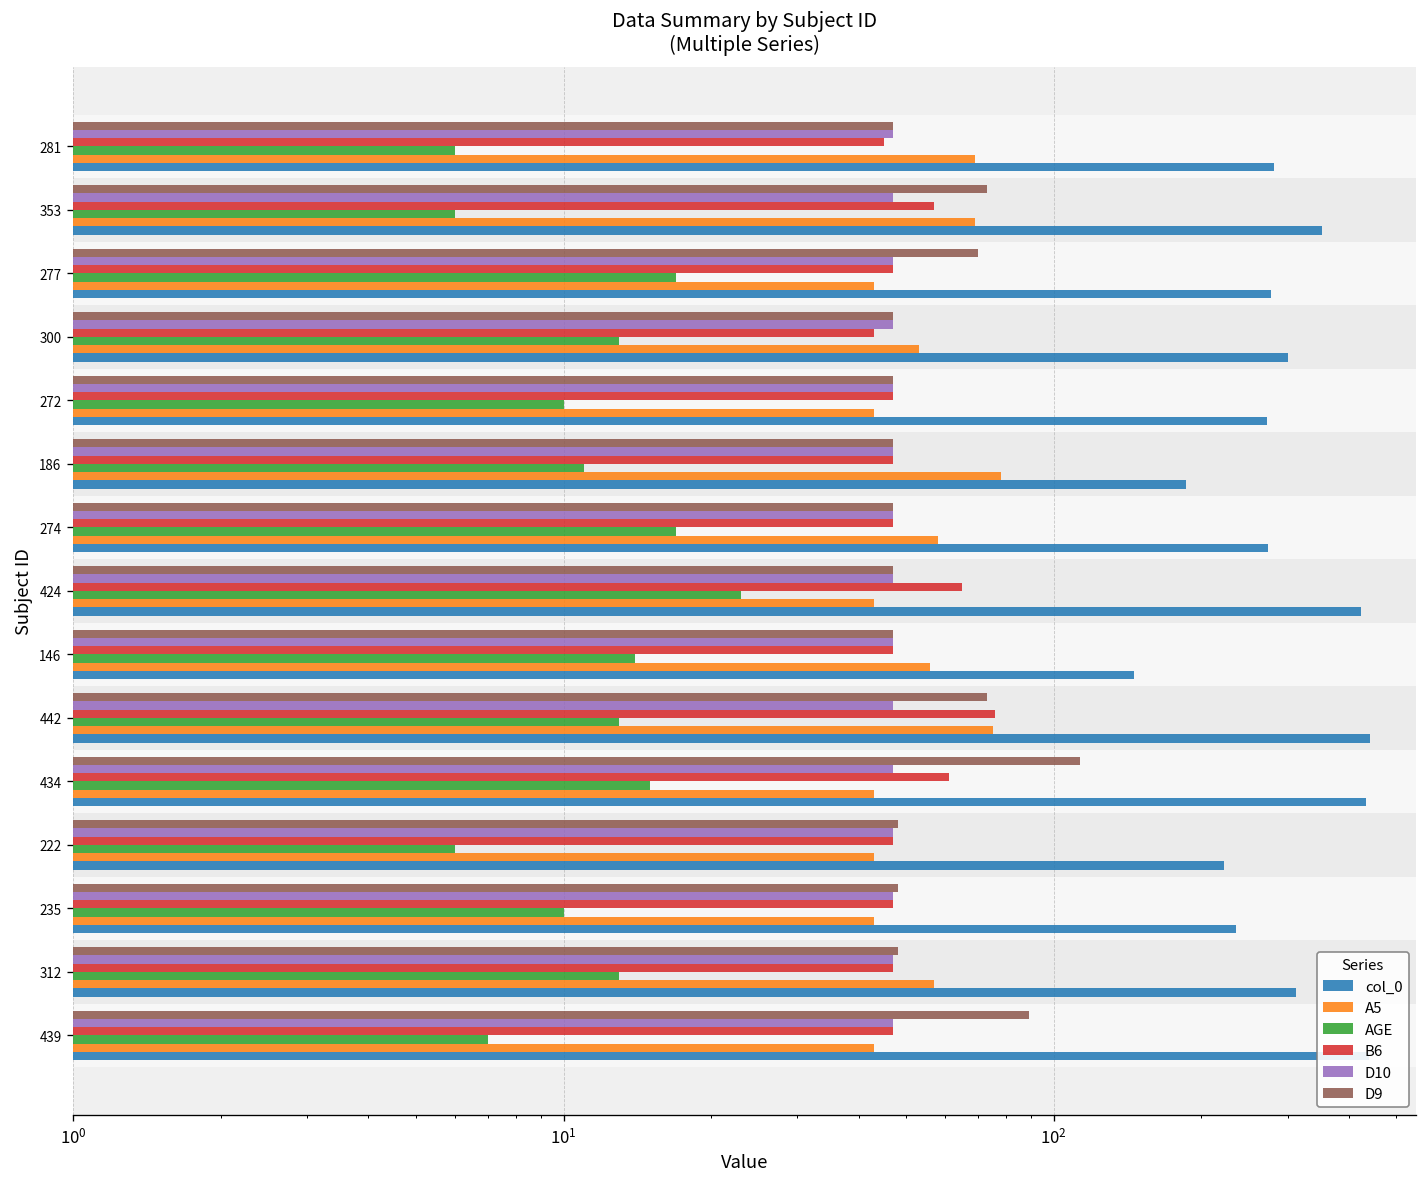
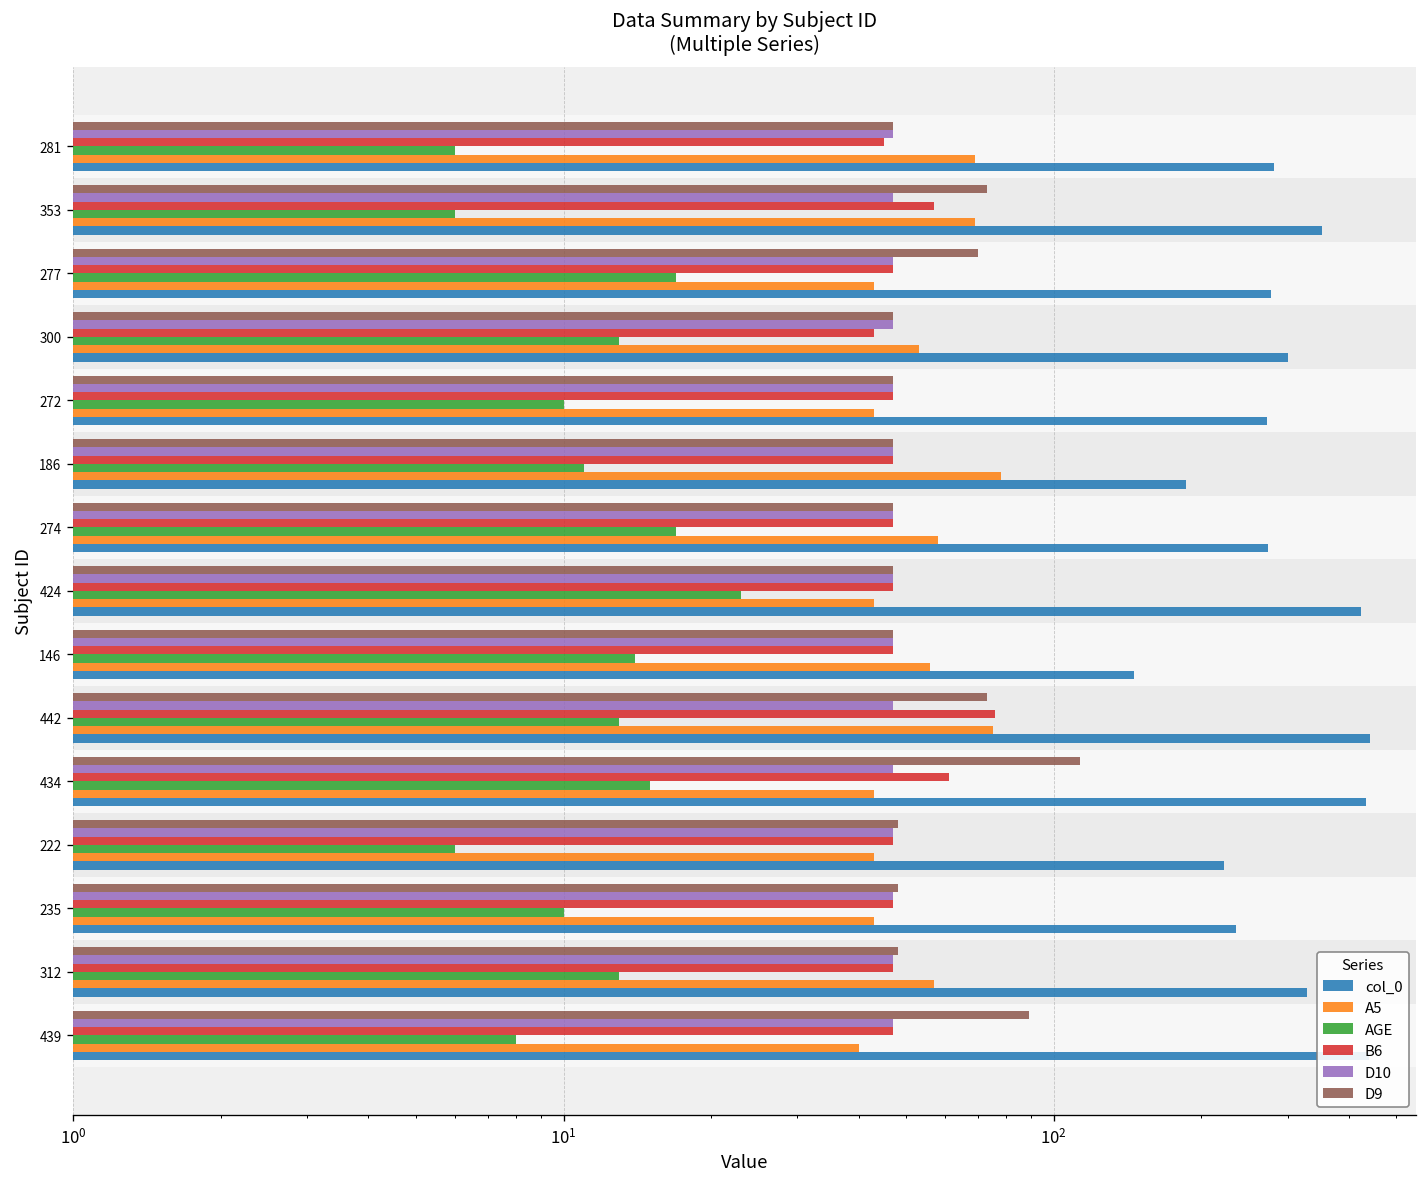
  {
    "col_0": {
      "281": 280,
      "353": 350,
      "277": 280,
      "300": 300,
      "272": 270,
      "186": 190,
      "274": 270,
      "424": 420,
      "146": 146,
      "442": 440,
      "434": 430,
      "222": 220,
      "235": 240,
-     "312": 310
+     "312": 330
    },
    "A5": {
      "281": 69,
      "353": 69,
      "277": 43,
      "300": 53,
      "272": 43,
      "186": 78,
      "274": 58,
      "424": 43,
      "146": 56,
      "442": 75,
      "434": 43,
      "222": 43,
      "235": 43,
      "312": 57,
-     "439": 43
+     "439": 40
    },
    "AGE": {
      "281": 6,
      "353": 6,
      "277": 17,
      "300": 13,
      "272": 10,
      "186": 11,
      "274": 17,
      "424": 23,
      "146": 14,
      "442": 13,
      "434": 15,
      "222": 6,
      "235": 10,
      "312": 13,
-     "439": 7
+     "439": 8
    },
    "B6": {
      "281": 45,
      "353": 57,
      "277": 47,
      "300": 43,
      "272": 47,
      "186": 47,
      "274": 47,
-     "424": 65,
+     "424": 47,
      "146": 47,
      "442": 76,
      "434": 61,
      "222": 47,
      "235": 47,
      "312": 47,
      "439": 47
    },
    "D10": {
      "281": 47,
      "353": 47,
      "277": 47,
      "300": 47,
      "272": 47,
      "186": 47,
      "274": 47,
      "424": 47,
      "146": 47,
      "442": 47,
      "434": 47,
      "222": 47,
      "235": 47,
      "312": 47,
      "439": 47
    },
    "D9": {
      "281": 47,
      "353": 73,
      "277": 70,
      "300": 47,
      "272": 47,
      "186": 47,
      "274": 47,
      "424": 47,
      "146": 47,
      "442": 73,
      "434": 113,
      "222": 48,
      "235": 48,
      "312": 48,
      "439": 89
    }
  }
